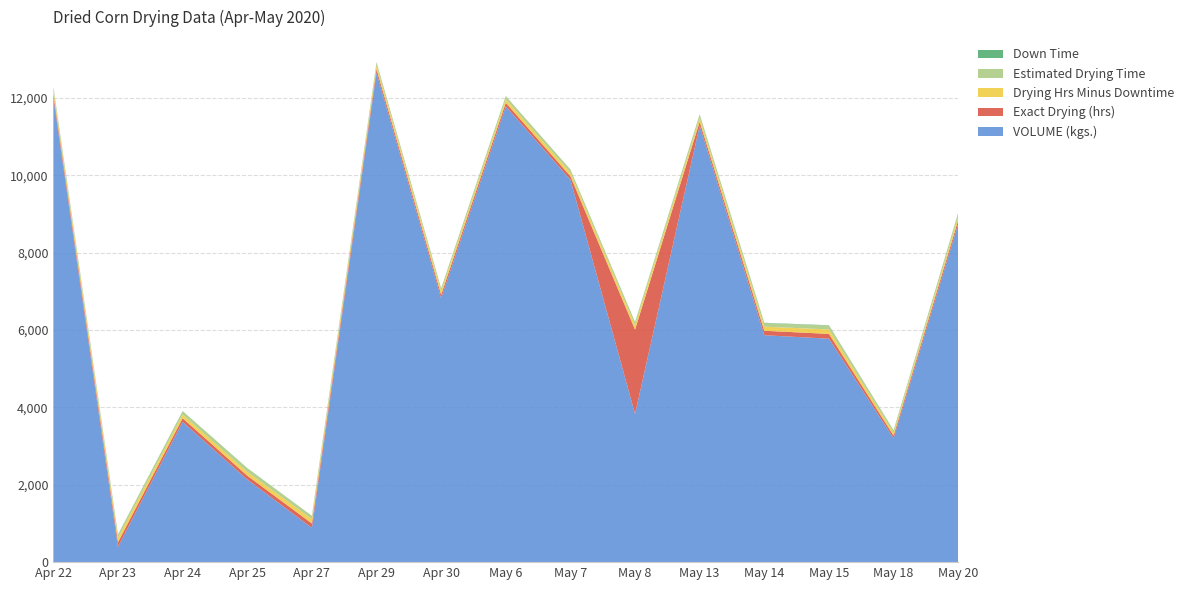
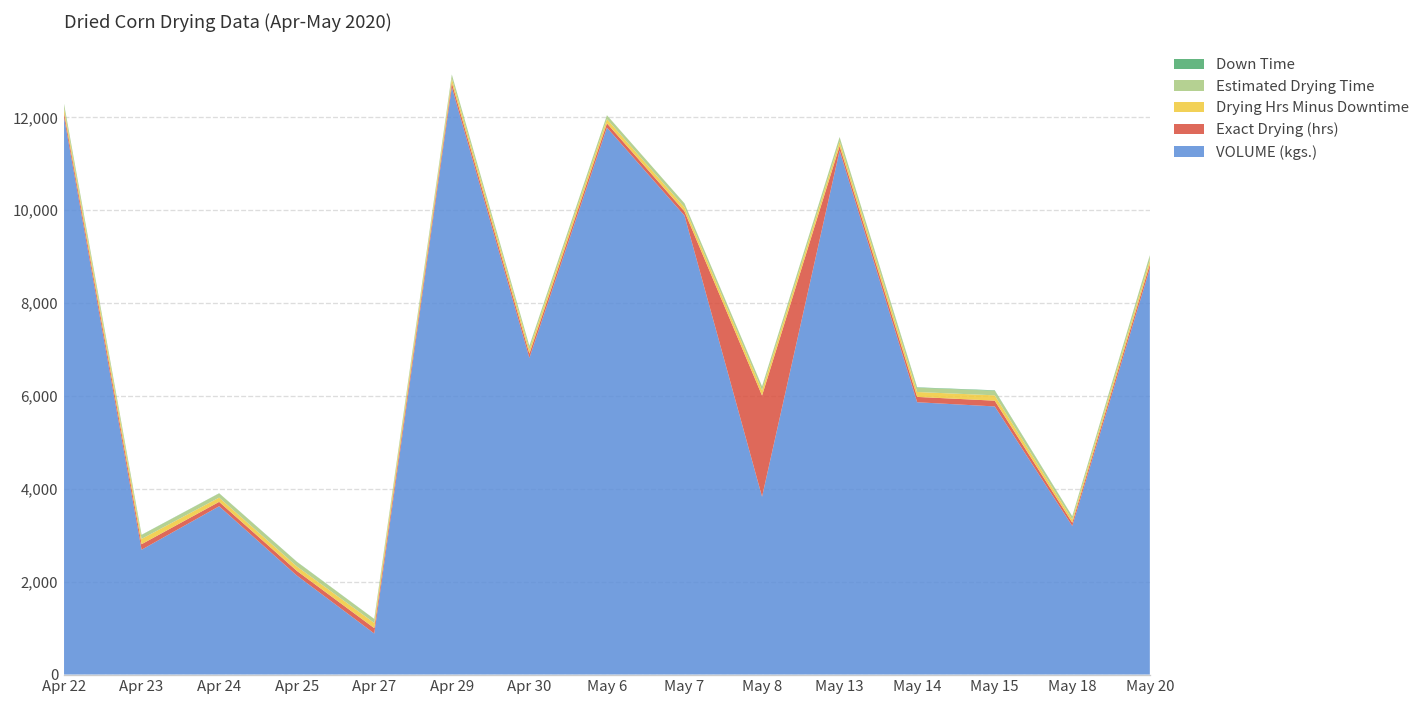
  {
    "VOLUME (kgs.)": {
      "Apr 22": "12,000",
-     "Apr 23": "400",
+     "Apr 23": "2,700",
      "Apr 24": "3,600",
      "Apr 25": "2,100",
      "Apr 27": "900",
      "Apr 29": "12,700",
      "Apr 30": "6,800",
      "May 6": "11,800",
      "May 7": "9,900",
      "May 8": "3,800",
      "May 13": "11,300",
      "May 14": "5,900",
      "May 15": "5,800",
      "May 18": "3,200",
      "May 20": "8,700"
    },
    "Exact Drying (hrs)": {
      "Apr 22": "100",
      "Apr 23": "100",
      "Apr 24": "100",
      "Apr 25": "100",
      "Apr 27": "100",
      "Apr 29": "100",
      "Apr 30": "100",
      "May 6": "100",
      "May 7": "100",
      "May 8": "2,200",
      "May 13": "100",
      "May 14": "100",
      "May 15": "100",
      "May 18": "100",
      "May 20": "100"
    },
    "Drying Hrs Minus Downtime": {
      "Apr 22": "100",
      "Apr 23": "100",
      "Apr 24": "100",
      "Apr 25": "100",
      "Apr 27": "100",
      "Apr 29": "100",
      "Apr 30": "100",
      "May 6": "100",
      "May 7": "100",
      "May 8": "100",
      "May 13": "100",
      "May 14": "100",
      "May 15": "100",
      "May 18": "100",
      "May 20": "100"
    }
  }
